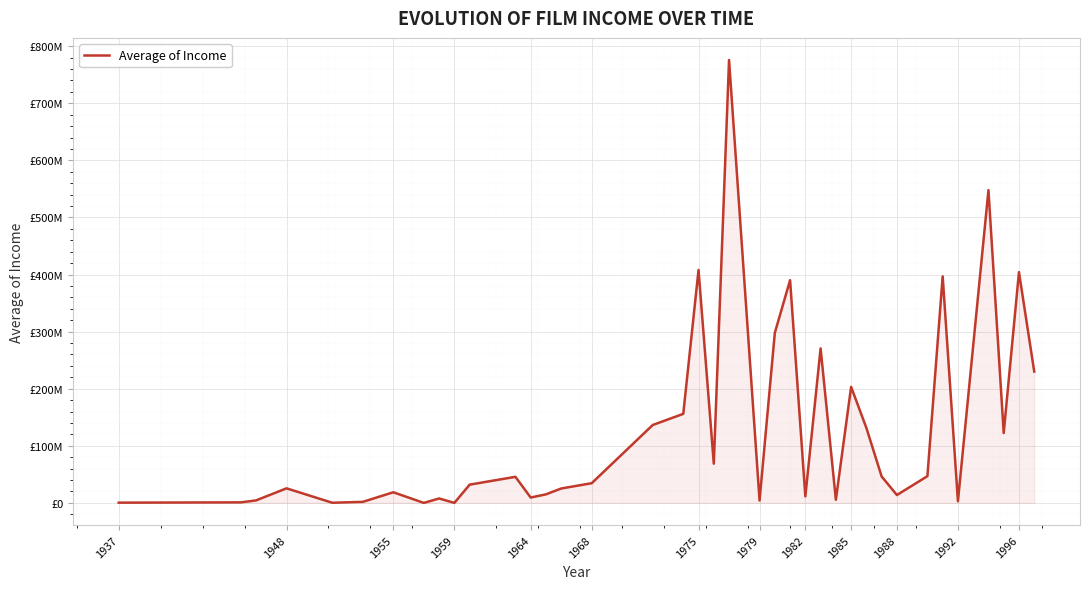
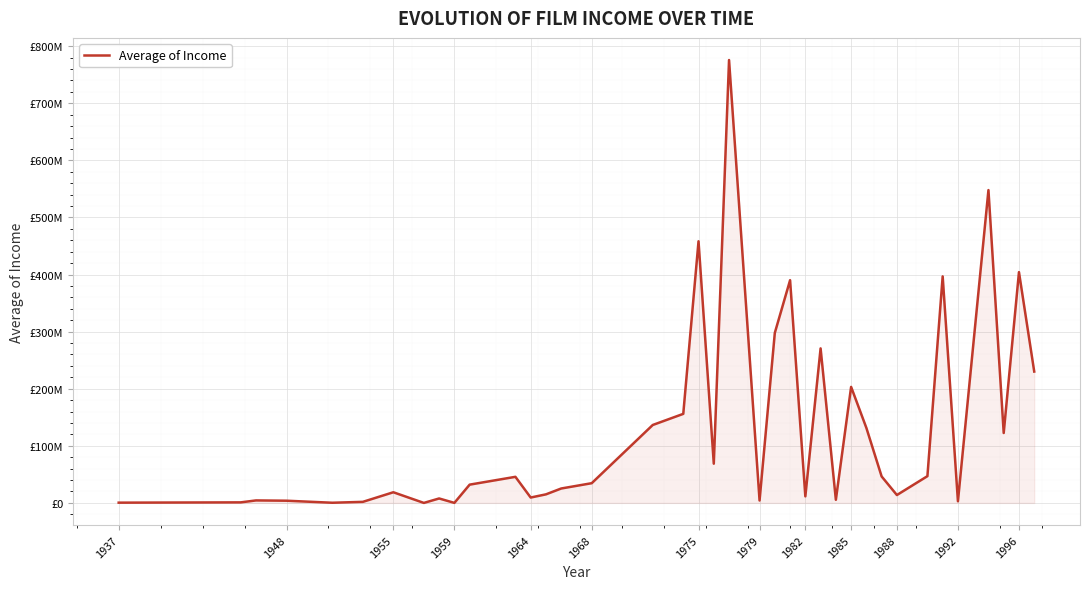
  {
    "1937": "£0",
-   "1948": "£30000000",
+   "1948": "£0",
    "1955": "£20000000",
    "1959": "£0",
    "1964": "£10000000",
    "1968": "£30000000",
-   "1975": "£410000000",
+   "1975": "£460000000",
    "1979": "£0",
    "1982": "£10000000",
    "1985": "£200000000",
    "1988": "£10000000",
    "1992": "£0",
    "1996": "£400000000"
  }
